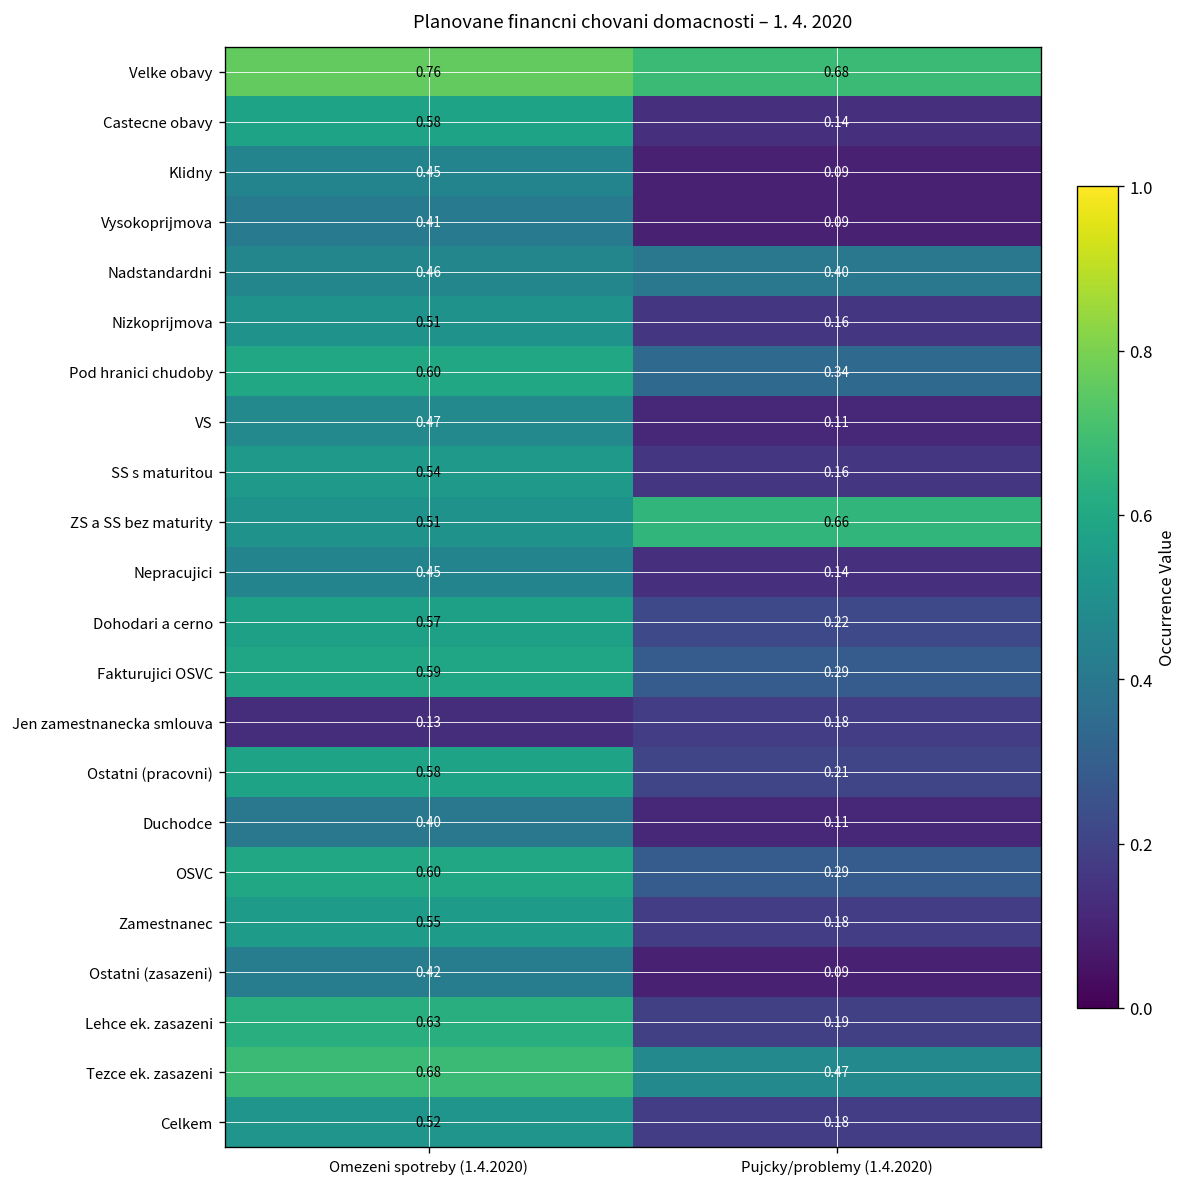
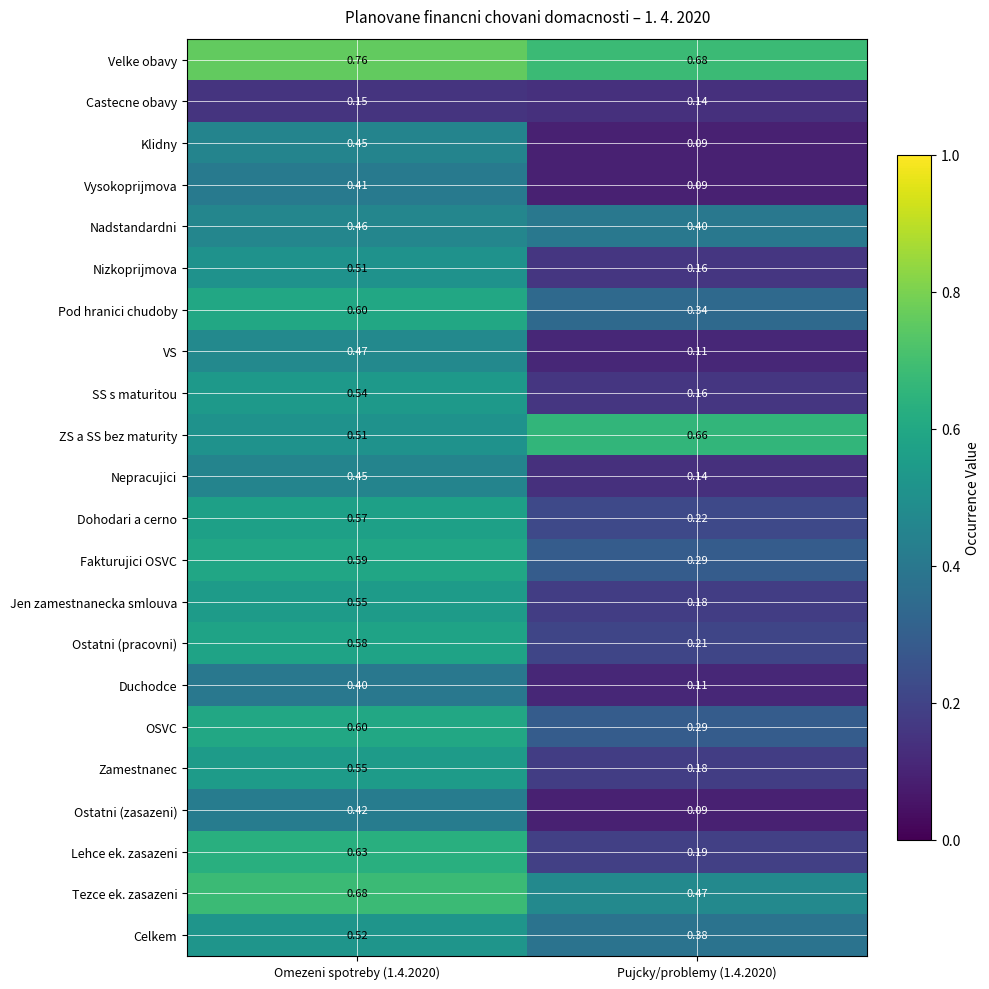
  {
    "Velke obavy": {
      "Omezeni spotreby (1.4.2020)": 0.76,
      "Pujcky/problemy (1.4.2020)": 0.68
    },
    "Castecne obavy": {
-     "Omezeni spotreby (1.4.2020)": 0.58,
+     "Omezeni spotreby (1.4.2020)": 0.15,
      "Pujcky/problemy (1.4.2020)": 0.14
    },
    "Klidny": {
      "Omezeni spotreby (1.4.2020)": 0.45,
      "Pujcky/problemy (1.4.2020)": 0.09
    },
    "Vysokoprijmova": {
      "Omezeni spotreby (1.4.2020)": 0.41,
      "Pujcky/problemy (1.4.2020)": 0.09
    },
    "Nadstandardni": {
      "Omezeni spotreby (1.4.2020)": 0.46,
      "Pujcky/problemy (1.4.2020)": 0.40
    },
    "Nizkoprijmova": {
      "Omezeni spotreby (1.4.2020)": 0.51,
      "Pujcky/problemy (1.4.2020)": 0.16
    },
    "Pod hranici chudoby": {
      "Omezeni spotreby (1.4.2020)": 0.60,
      "Pujcky/problemy (1.4.2020)": 0.34
    },
    "VS": {
      "Omezeni spotreby (1.4.2020)": 0.47,
      "Pujcky/problemy (1.4.2020)": 0.11
    },
    "SS s maturitou": {
      "Omezeni spotreby (1.4.2020)": 0.54,
      "Pujcky/problemy (1.4.2020)": 0.16
    },
    "ZS a SS bez maturity": {
      "Omezeni spotreby (1.4.2020)": 0.51,
      "Pujcky/problemy (1.4.2020)": 0.66
    },
    "Nepracujici": {
      "Omezeni spotreby (1.4.2020)": 0.45,
      "Pujcky/problemy (1.4.2020)": 0.14
    },
    "Dohodari a cerno": {
      "Omezeni spotreby (1.4.2020)": 0.57,
      "Pujcky/problemy (1.4.2020)": 0.22
    },
    "Fakturujici OSVC": {
      "Omezeni spotreby (1.4.2020)": 0.59,
      "Pujcky/problemy (1.4.2020)": 0.29
    },
    "Jen zamestnanecka smlouva": {
-     "Omezeni spotreby (1.4.2020)": 0.13,
+     "Omezeni spotreby (1.4.2020)": 0.55,
      "Pujcky/problemy (1.4.2020)": 0.18
    },
    "Ostatni (pracovni)": {
      "Omezeni spotreby (1.4.2020)": 0.58,
      "Pujcky/problemy (1.4.2020)": 0.21
    },
    "Duchodce": {
      "Omezeni spotreby (1.4.2020)": 0.40,
      "Pujcky/problemy (1.4.2020)": 0.11
    },
    "OSVC": {
      "Omezeni spotreby (1.4.2020)": 0.60,
      "Pujcky/problemy (1.4.2020)": 0.29
    },
    "Zamestnanec": {
      "Omezeni spotreby (1.4.2020)": 0.55,
      "Pujcky/problemy (1.4.2020)": 0.18
    },
    "Ostatni (zasazeni)": {
      "Omezeni spotreby (1.4.2020)": 0.42,
      "Pujcky/problemy (1.4.2020)": 0.09
    },
    "Lehce ek. zasazeni": {
      "Omezeni spotreby (1.4.2020)": 0.63,
      "Pujcky/problemy (1.4.2020)": 0.19
    },
    "Tezce ek. zasazeni": {
      "Omezeni spotreby (1.4.2020)": 0.68,
      "Pujcky/problemy (1.4.2020)": 0.47
    },
    "Celkem": {
      "Omezeni spotreby (1.4.2020)": 0.52,
-     "Pujcky/problemy (1.4.2020)": 0.18
+     "Pujcky/problemy (1.4.2020)": 0.38
    }
  }
